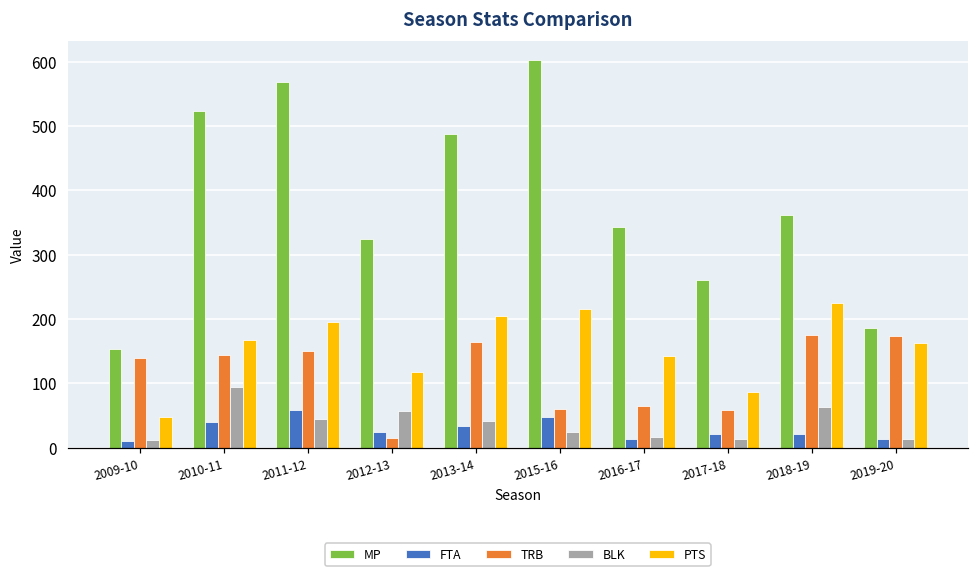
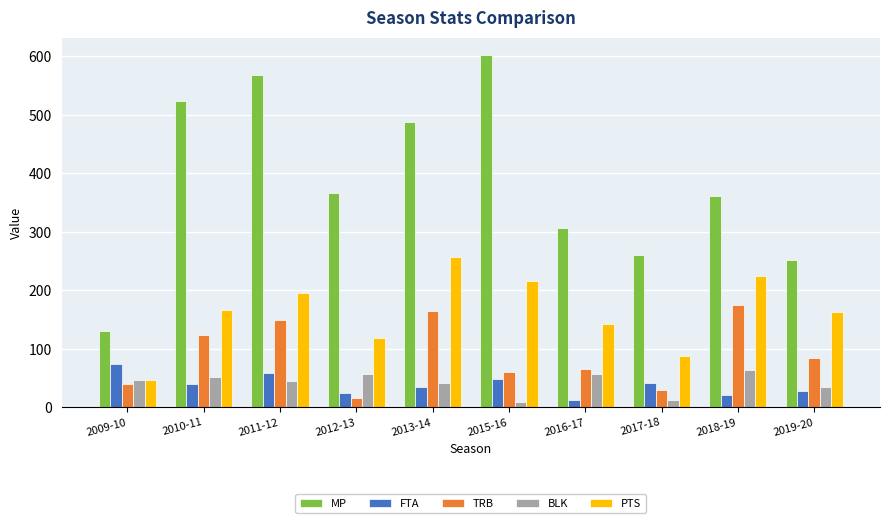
  {
    "MP": {
-     "2009-10": 150,
+     "2009-10": 130,
      "2010-11": 520,
      "2011-12": 570,
-     "2012-13": 320,
+     "2012-13": 370,
      "2013-14": 490,
      "2015-16": 600,
-     "2016-17": 340,
+     "2016-17": 310,
      "2017-18": 260,
      "2018-19": 360,
-     "2019-20": 190
+     "2019-20": 250
    },
    "FTA": {
-     "2009-10": 10,
+     "2009-10": 70,
      "2010-11": 40,
      "2011-12": 60,
      "2012-13": 20,
      "2013-14": 30,
      "2015-16": 50,
      "2016-17": 10,
-     "2017-18": 20,
+     "2017-18": 40,
      "2018-19": 20,
-     "2019-20": 10
+     "2019-20": 30
    },
    "TRB": {
-     "2009-10": 140,
-     "2010-11": 140,
+     "2009-10": 40,
+     "2010-11": 120,
      "2011-12": 150,
      "2012-13": 20,
      "2013-14": 160,
      "2015-16": 60,
      "2016-17": 70,
-     "2017-18": 60,
+     "2017-18": 30,
      "2018-19": 170,
-     "2019-20": 170
+     "2019-20": 90
    },
    "BLK": {
-     "2009-10": 10,
-     "2010-11": 90,
+     "2009-10": 50,
+     "2010-11": 50,
      "2011-12": 50,
      "2012-13": 60,
      "2013-14": 40,
-     "2015-16": 20,
-     "2016-17": 20,
+     "2015-16": 10,
+     "2016-17": 60,
      "2017-18": 10,
      "2018-19": 60,
-     "2019-20": 10
+     "2019-20": 30
    },
    "PTS": {
      "2009-10": 50,
      "2010-11": 170,
      "2011-12": 200,
      "2012-13": 120,
-     "2013-14": 210,
+     "2013-14": 260,
      "2015-16": 220,
      "2016-17": 140,
      "2017-18": 90,
      "2018-19": 230,
      "2019-20": 160
    }
  }
